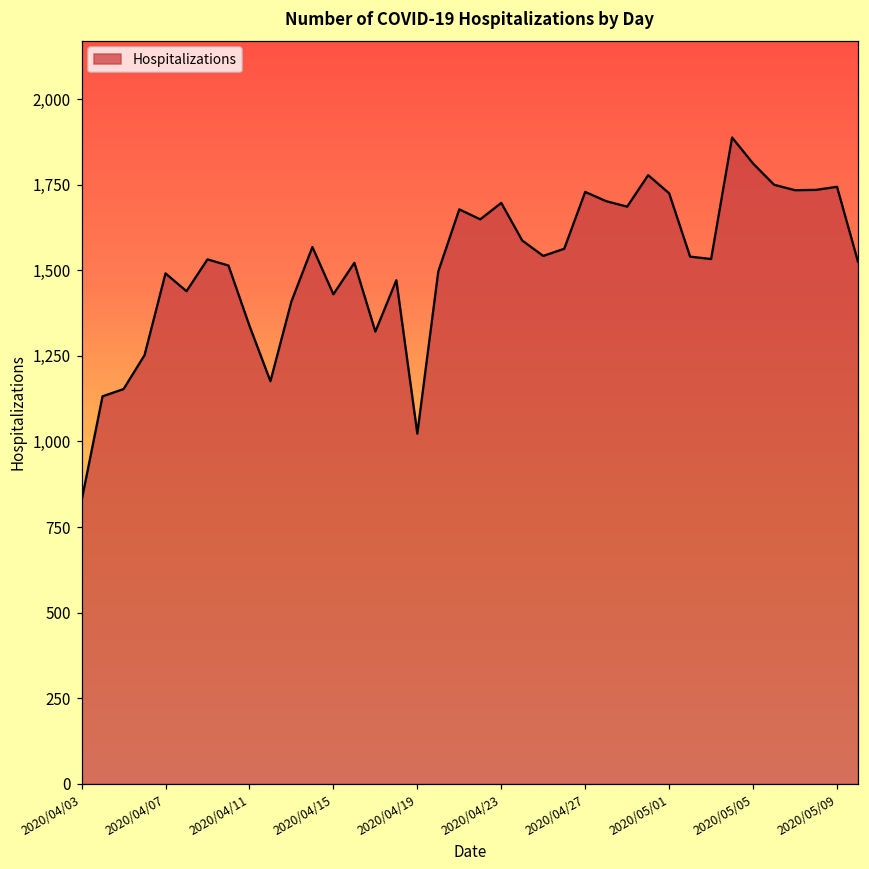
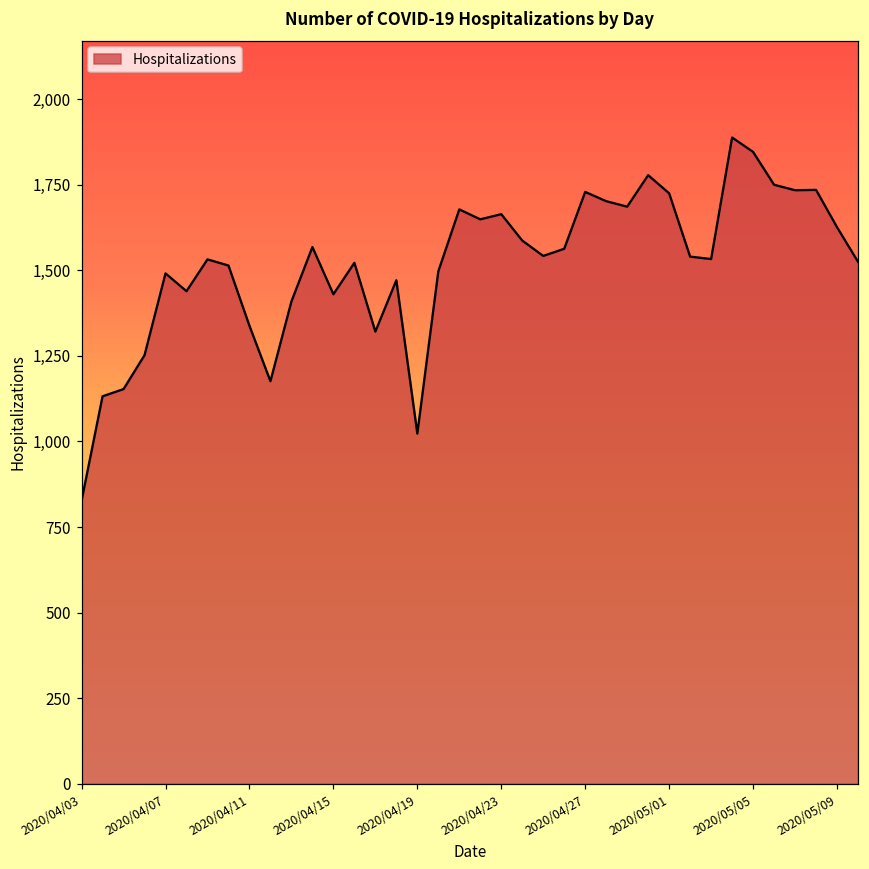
  {
    "2020/04/03": "830",
    "2020/04/07": "1,490",
    "2020/04/11": "1,340",
    "2020/04/15": "1,430",
    "2020/04/19": "1,020",
-   "2020/04/23": "1,700",
+   "2020/04/23": "1,660",
    "2020/04/27": "1,730",
    "2020/05/01": "1,730",
-   "2020/05/05": "1,810",
-   "2020/05/09": "1,740"
+   "2020/05/05": "1,850",
+   "2020/05/09": "1,630"
  }
